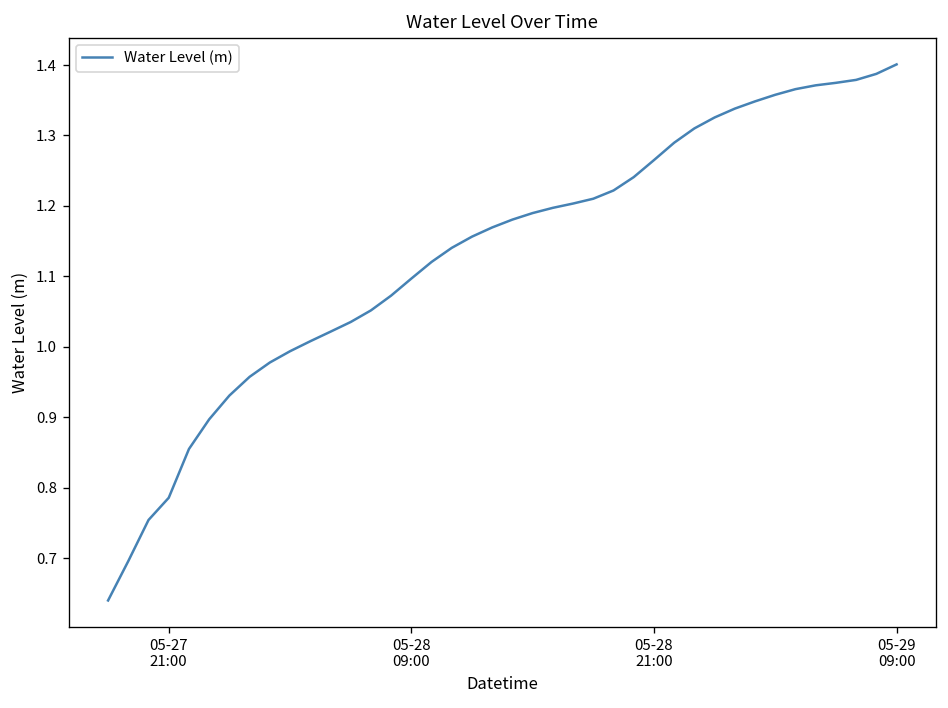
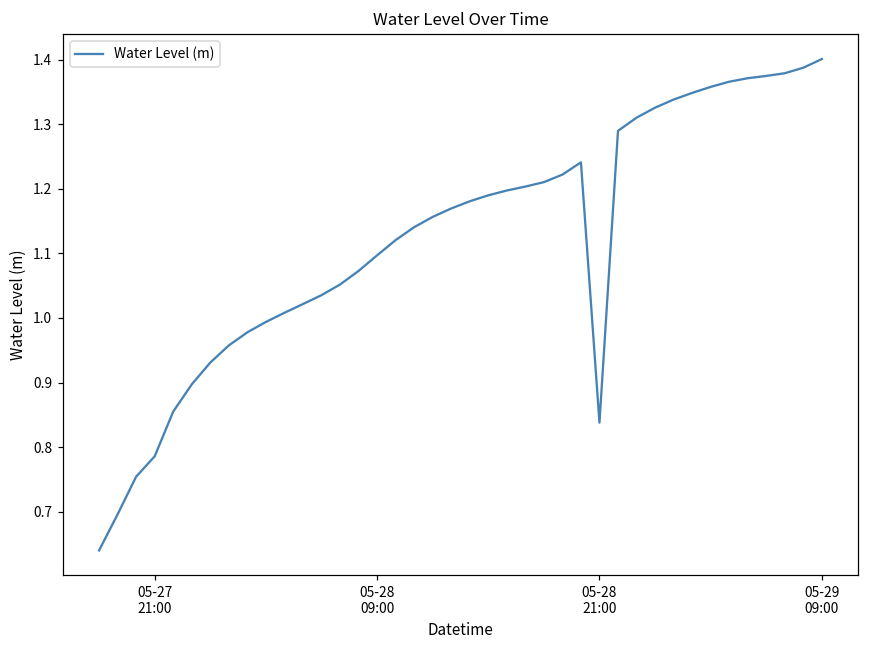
  {
    "05-27 21:00": 0.79,
    "05-28 09:00": 1.10,
-   "05-28 21:00": 1.27,
+   "05-28 21:00": 0.84,
    "05-29 09:00": 1.40
  }
